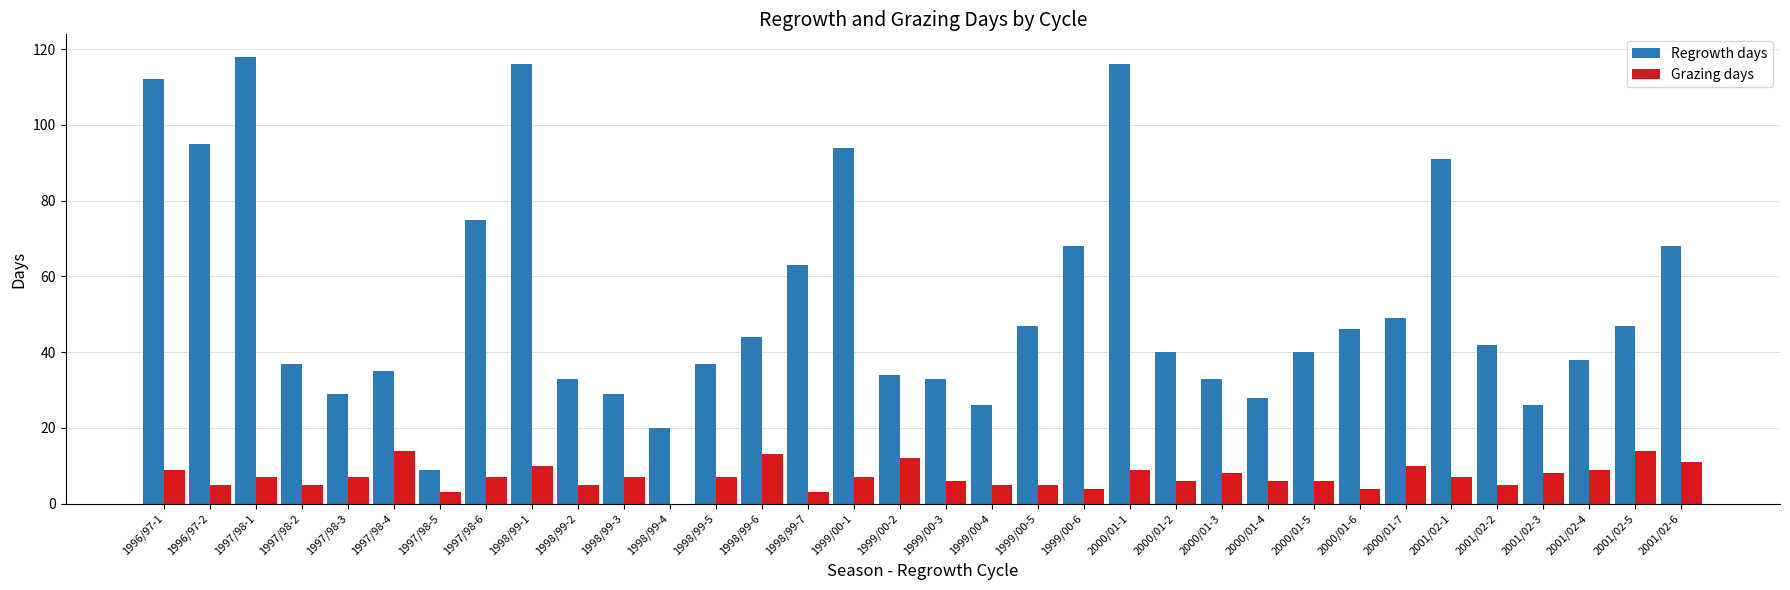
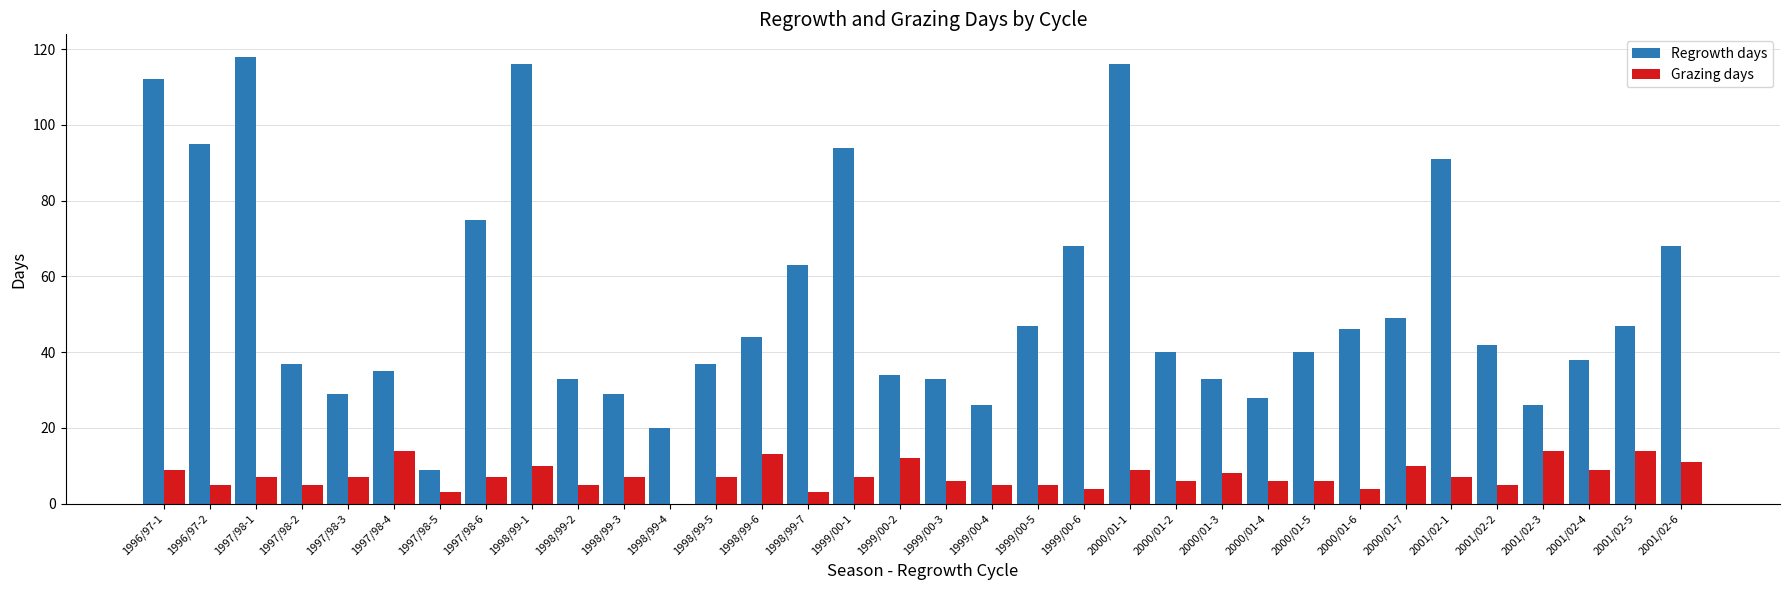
  {
    "Regrowth days": {
      "1996/97-1": 112,
      "1996/97-2": 95,
      "1997/98-1": 118,
      "1997/98-2": 37,
      "1997/98-3": 29,
      "1997/98-4": 35,
      "1997/98-5": 9,
      "1997/98-6": 75,
      "1998/99-1": 116,
      "1998/99-2": 33,
      "1998/99-3": 29,
      "1998/99-4": 20,
      "1998/99-5": 37,
      "1998/99-6": 44,
      "1998/99-7": 63,
      "1999/00-1": 94,
      "1999/00-2": 34,
      "1999/00-3": 33,
      "1999/00-4": 26,
      "1999/00-5": 47,
      "1999/00-6": 68,
      "2000/01-1": 116,
      "2000/01-2": 40,
      "2000/01-3": 33,
      "2000/01-4": 28,
      "2000/01-5": 40,
      "2000/01-6": 46,
      "2000/01-7": 49,
      "2001/02-1": 91,
      "2001/02-2": 42,
      "2001/02-3": 26,
      "2001/02-4": 38,
      "2001/02-5": 47,
      "2001/02-6": 68
    },
    "Grazing days": {
      "1996/97-1": 9,
      "1996/97-2": 5,
      "1997/98-1": 7,
      "1997/98-2": 5,
      "1997/98-3": 7,
      "1997/98-4": 14,
      "1997/98-5": 3,
      "1997/98-6": 7,
      "1998/99-1": 10,
      "1998/99-2": 5,
      "1998/99-3": 7,
      "1998/99-4": 0,
      "1998/99-5": 7,
      "1998/99-6": 13,
      "1998/99-7": 3,
      "1999/00-1": 7,
      "1999/00-2": 12,
      "1999/00-3": 6,
      "1999/00-4": 5,
      "1999/00-5": 5,
      "1999/00-6": 4,
      "2000/01-1": 9,
      "2000/01-2": 6,
      "2000/01-3": 8,
      "2000/01-4": 6,
      "2000/01-5": 6,
      "2000/01-6": 4,
      "2000/01-7": 10,
      "2001/02-1": 7,
      "2001/02-2": 5,
-     "2001/02-3": 8,
+     "2001/02-3": 14,
      "2001/02-4": 9,
      "2001/02-5": 14,
      "2001/02-6": 11
    }
  }
